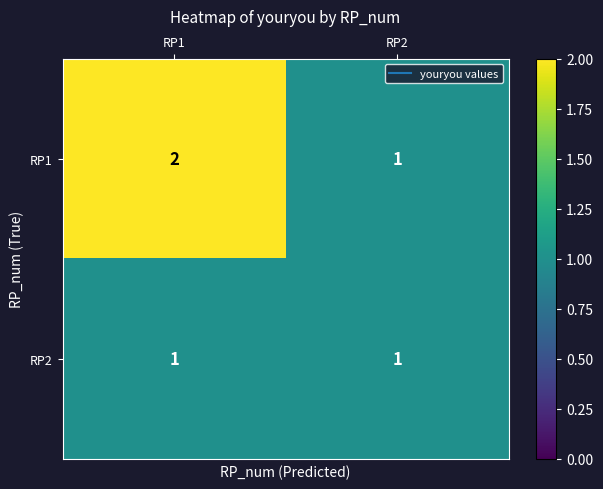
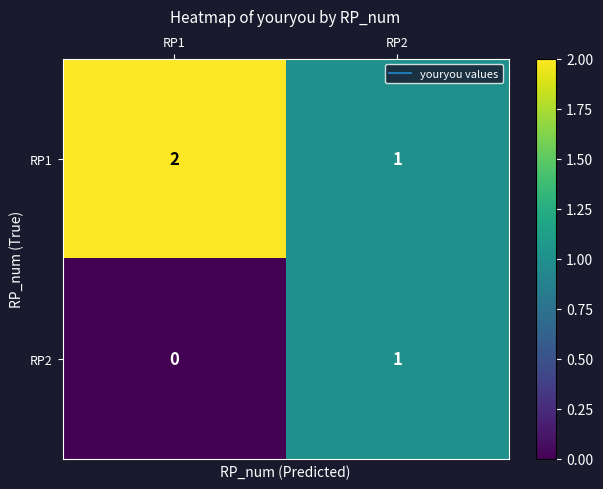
  {
    "RP1": {
      "RP1": 2,
      "RP2": 1
    },
    "RP2": {
-     "RP1": 1,
+     "RP1": 0,
      "RP2": 1
    }
  }
